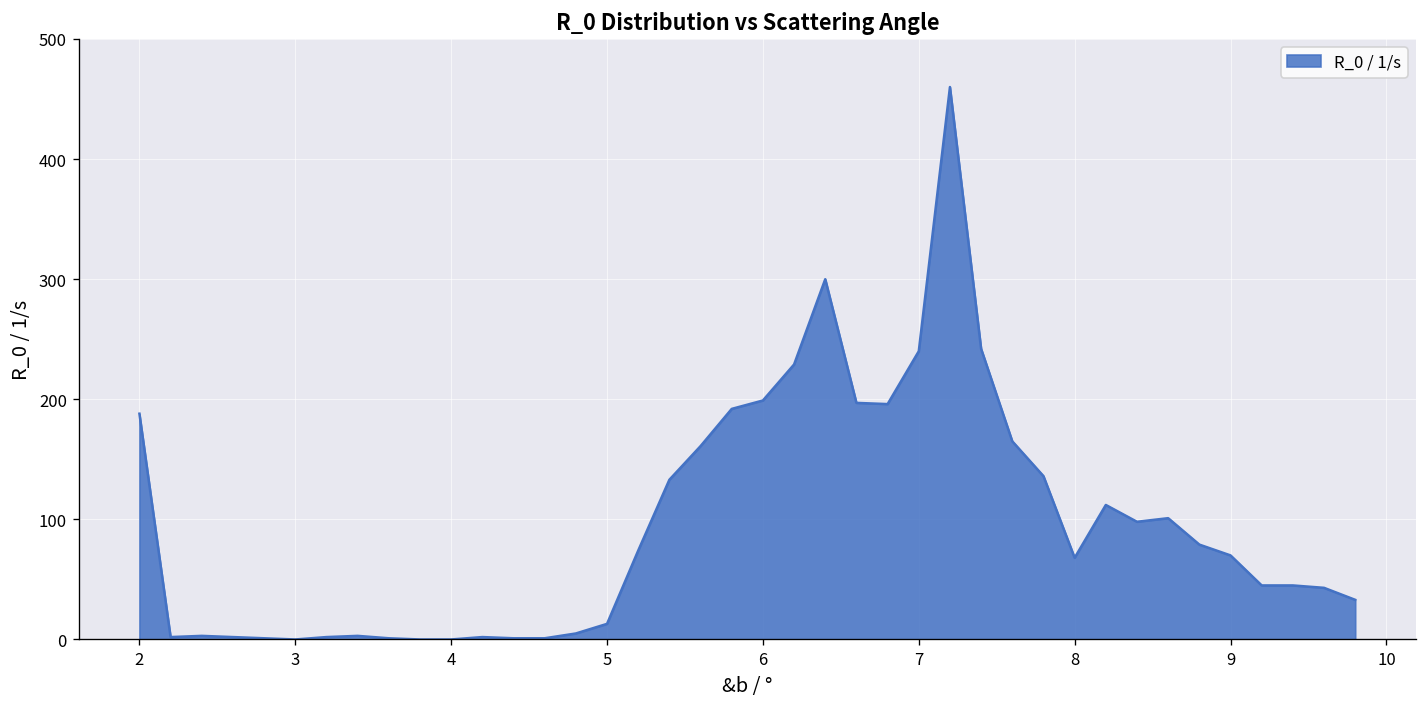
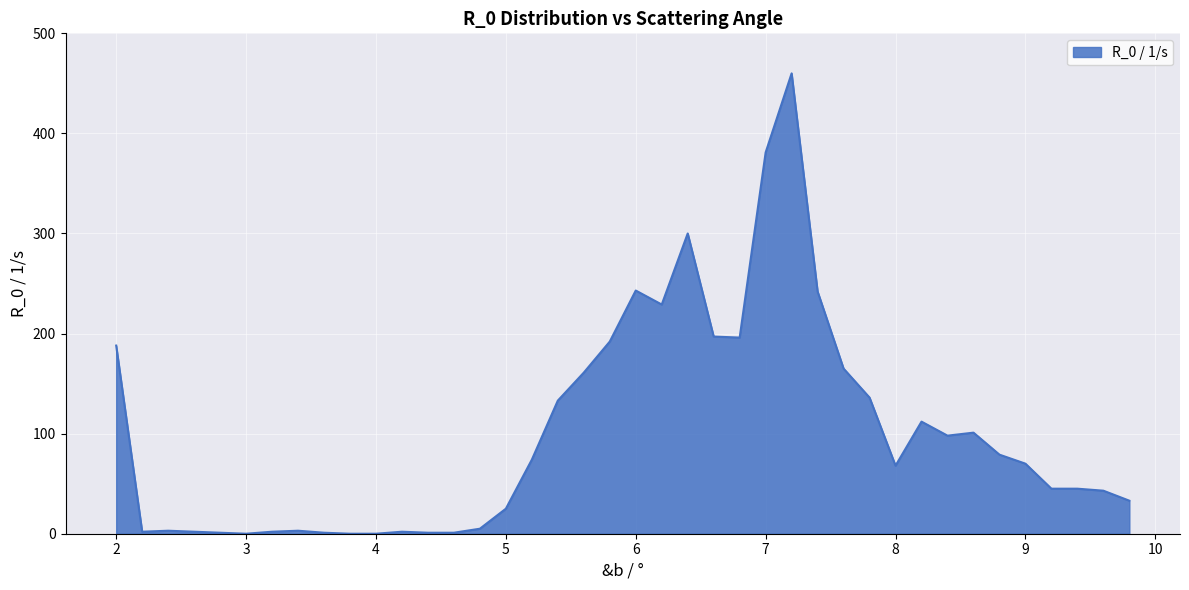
  {
    "2": 188,
    "3": 0,
    "4": 0,
-   "5": 13,
-   "6": 199,
-   "7": 240,
+   "5": 25,
+   "6": 243,
+   "7": 381,
    "8": 68,
    "9": 70
  }
